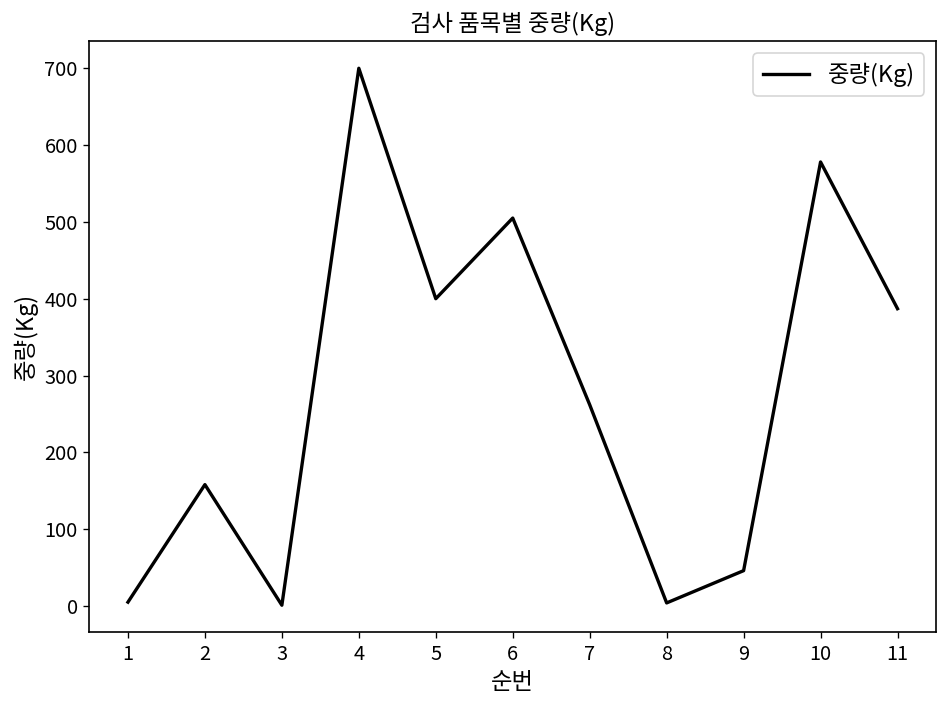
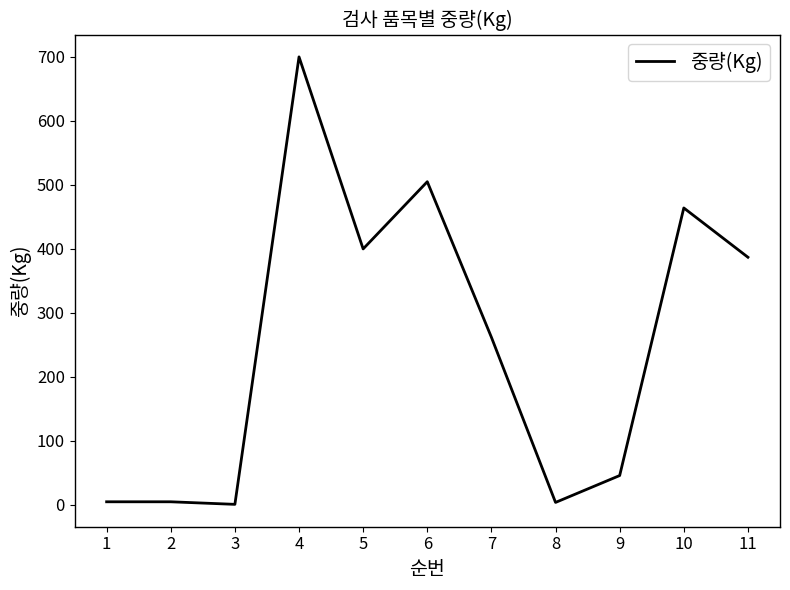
  {
    "1": 10,
-   "2": 160,
+   "2": 10,
    "3": 0,
    "4": 700,
    "5": 400,
    "6": 510,
    "7": 260,
    "8": 0,
    "9": 50,
-   "10": 580,
+   "10": 460,
    "11": 390
  }
